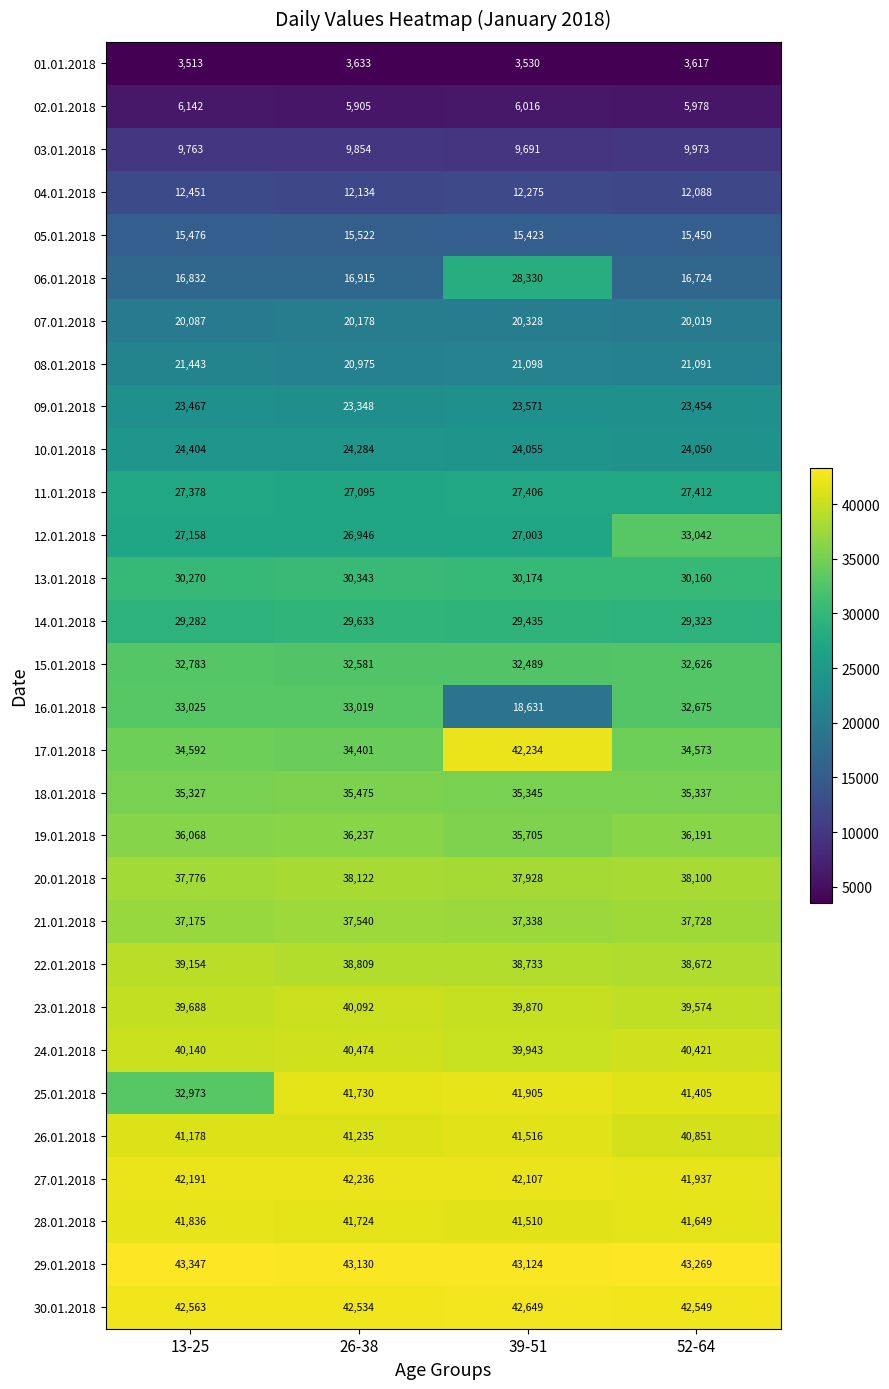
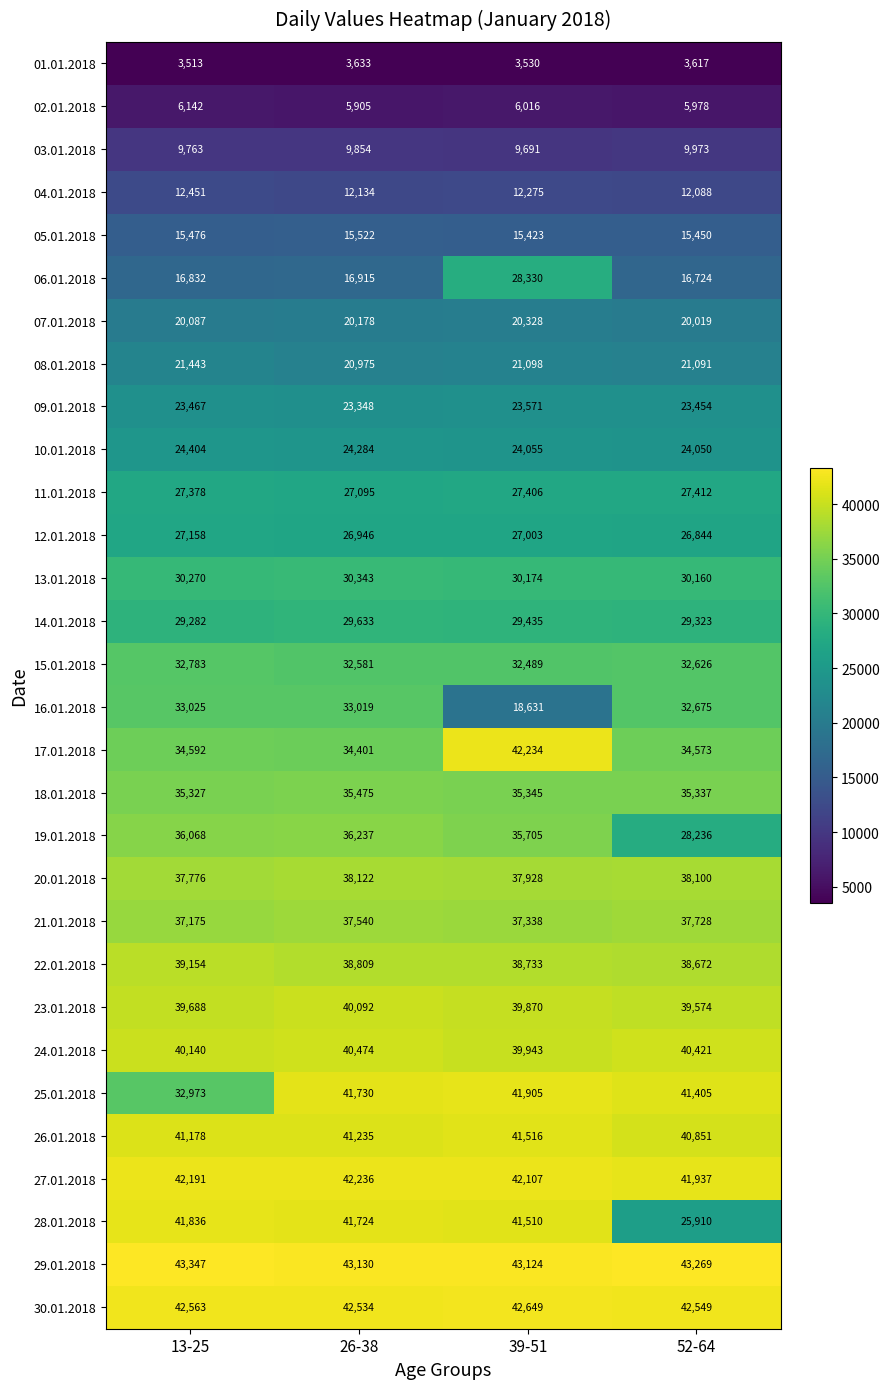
  {
    "01.01.2018": {
      "13-25": "3,513",
      "26-38": "3,633",
      "39-51": "3,530",
      "52-64": "3,617"
    },
    "02.01.2018": {
      "13-25": "6,142",
      "26-38": "5,905",
      "39-51": "6,016",
      "52-64": "5,978"
    },
    "03.01.2018": {
      "13-25": "9,763",
      "26-38": "9,854",
      "39-51": "9,691",
      "52-64": "9,973"
    },
    "04.01.2018": {
      "13-25": "12,451",
      "26-38": "12,134",
      "39-51": "12,275",
      "52-64": "12,088"
    },
    "05.01.2018": {
      "13-25": "15,476",
      "26-38": "15,522",
      "39-51": "15,423",
      "52-64": "15,450"
    },
    "06.01.2018": {
      "13-25": "16,832",
      "26-38": "16,915",
      "39-51": "28,330",
      "52-64": "16,724"
    },
    "07.01.2018": {
      "13-25": "20,087",
      "26-38": "20,178",
      "39-51": "20,328",
      "52-64": "20,019"
    },
    "08.01.2018": {
      "13-25": "21,443",
      "26-38": "20,975",
      "39-51": "21,098",
      "52-64": "21,091"
    },
    "09.01.2018": {
      "13-25": "23,467",
      "26-38": "23,348",
      "39-51": "23,571",
      "52-64": "23,454"
    },
    "10.01.2018": {
      "13-25": "24,404",
      "26-38": "24,284",
      "39-51": "24,055",
      "52-64": "24,050"
    },
    "11.01.2018": {
      "13-25": "27,378",
      "26-38": "27,095",
      "39-51": "27,406",
      "52-64": "27,412"
    },
    "12.01.2018": {
      "13-25": "27,158",
      "26-38": "26,946",
      "39-51": "27,003",
-     "52-64": "33,042"
+     "52-64": "26,844"
    },
    "13.01.2018": {
      "13-25": "30,270",
      "26-38": "30,343",
      "39-51": "30,174",
      "52-64": "30,160"
    },
    "14.01.2018": {
      "13-25": "29,282",
      "26-38": "29,633",
      "39-51": "29,435",
      "52-64": "29,323"
    },
    "15.01.2018": {
      "13-25": "32,783",
      "26-38": "32,581",
      "39-51": "32,489",
      "52-64": "32,626"
    },
    "16.01.2018": {
      "13-25": "33,025",
      "26-38": "33,019",
      "39-51": "18,631",
      "52-64": "32,675"
    },
    "17.01.2018": {
      "13-25": "34,592",
      "26-38": "34,401",
      "39-51": "42,234",
      "52-64": "34,573"
    },
    "18.01.2018": {
      "13-25": "35,327",
      "26-38": "35,475",
      "39-51": "35,345",
      "52-64": "35,337"
    },
    "19.01.2018": {
      "13-25": "36,068",
      "26-38": "36,237",
      "39-51": "35,705",
-     "52-64": "36,191"
+     "52-64": "28,236"
    },
    "20.01.2018": {
      "13-25": "37,776",
      "26-38": "38,122",
      "39-51": "37,928",
      "52-64": "38,100"
    },
    "21.01.2018": {
      "13-25": "37,175",
      "26-38": "37,540",
      "39-51": "37,338",
      "52-64": "37,728"
    },
    "22.01.2018": {
      "13-25": "39,154",
      "26-38": "38,809",
      "39-51": "38,733",
      "52-64": "38,672"
    },
    "23.01.2018": {
      "13-25": "39,688",
      "26-38": "40,092",
      "39-51": "39,870",
      "52-64": "39,574"
    },
    "24.01.2018": {
      "13-25": "40,140",
      "26-38": "40,474",
      "39-51": "39,943",
      "52-64": "40,421"
    },
    "25.01.2018": {
      "13-25": "32,973",
      "26-38": "41,730",
      "39-51": "41,905",
      "52-64": "41,405"
    },
    "26.01.2018": {
      "13-25": "41,178",
      "26-38": "41,235",
      "39-51": "41,516",
      "52-64": "40,851"
    },
    "27.01.2018": {
      "13-25": "42,191",
      "26-38": "42,236",
      "39-51": "42,107",
      "52-64": "41,937"
    },
    "28.01.2018": {
      "13-25": "41,836",
      "26-38": "41,724",
      "39-51": "41,510",
-     "52-64": "41,649"
+     "52-64": "25,910"
    },
    "29.01.2018": {
      "13-25": "43,347",
      "26-38": "43,130",
      "39-51": "43,124",
      "52-64": "43,269"
    },
    "30.01.2018": {
      "13-25": "42,563",
      "26-38": "42,534",
      "39-51": "42,649",
      "52-64": "42,549"
    }
  }
